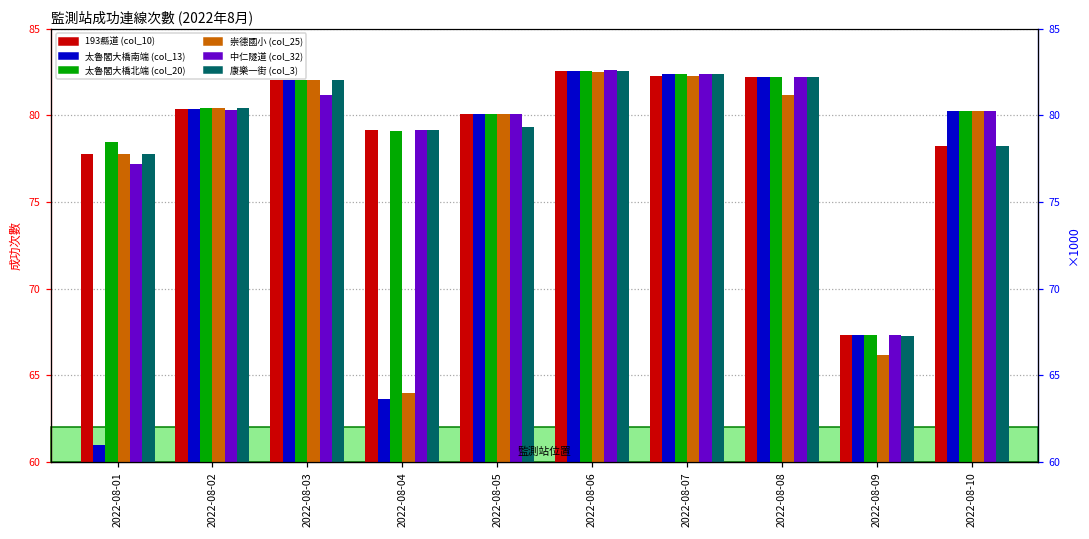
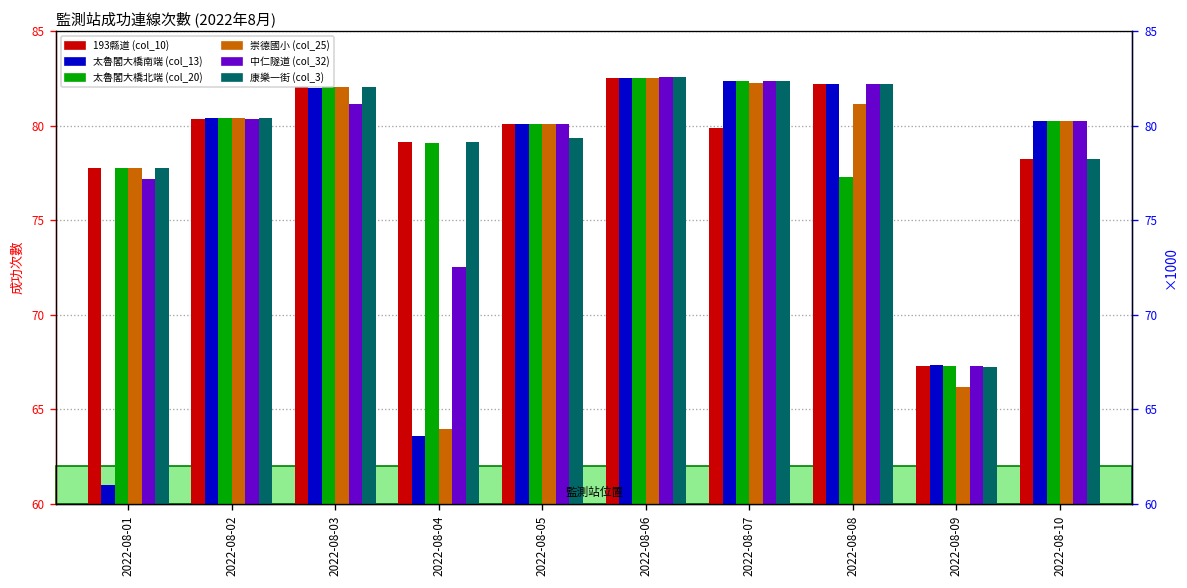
  {
    "193縣道 (col_10)": {
      "2022-08-01": 77.7,
      "2022-08-02": 80.4,
      "2022-08-04": 79.2,
      "2022-08-05": 80.1,
      "2022-08-06": 82.5,
-     "2022-08-07": 82.3,
+     "2022-08-07": 79.9,
      "2022-08-08": 82.2,
      "2022-08-09": 67.3,
      "2022-08-10": 78.2
    },
    "太魯閣大橋南端 (col_13)": {
      "2022-08-01": 61.0,
      "2022-08-02": 80.4,
      "2022-08-03": 82.0,
      "2022-08-04": 63.6,
      "2022-08-05": 80.1,
      "2022-08-06": 82.5,
      "2022-08-07": 82.4,
      "2022-08-08": 82.2,
      "2022-08-09": 67.3,
      "2022-08-10": 80.2
    },
    "太魯閣大橋北端 (col_20)": {
-     "2022-08-01": 78.4,
+     "2022-08-01": 77.8,
      "2022-08-02": 80.4,
      "2022-08-03": 82.0,
      "2022-08-04": 79.1,
      "2022-08-05": 80.1,
      "2022-08-06": 82.5,
      "2022-08-07": 82.4,
-     "2022-08-08": 82.2,
+     "2022-08-08": 77.3,
      "2022-08-09": 67.3,
      "2022-08-10": 80.2
    },
    "崇德國小 (col_25)": {
      "2022-08-01": 77.8,
      "2022-08-02": 80.4,
      "2022-08-03": 82.0,
      "2022-08-04": 64.0,
      "2022-08-05": 80.1,
      "2022-08-06": 82.5,
      "2022-08-07": 82.3,
      "2022-08-08": 81.2,
      "2022-08-09": 66.2,
      "2022-08-10": 80.2
    },
    "中仁隧道 (col_32)": {
      "2022-08-01": 77.2,
      "2022-08-02": 80.3,
      "2022-08-03": 81.2,
-     "2022-08-04": 79.2,
+     "2022-08-04": 72.5,
      "2022-08-05": 80.1,
      "2022-08-06": 82.6,
      "2022-08-07": 82.4,
      "2022-08-08": 82.2,
      "2022-08-09": 67.3,
      "2022-08-10": 80.3
    },
    "康樂一街 (col_3)": {
      "2022-08-01": 77.8,
      "2022-08-02": 80.4,
      "2022-08-03": 82.1,
      "2022-08-04": 79.1,
      "2022-08-05": 79.3,
      "2022-08-06": 82.6,
      "2022-08-07": 82.4,
      "2022-08-08": 82.2,
      "2022-08-09": 67.2,
      "2022-08-10": 78.2
    }
  }
